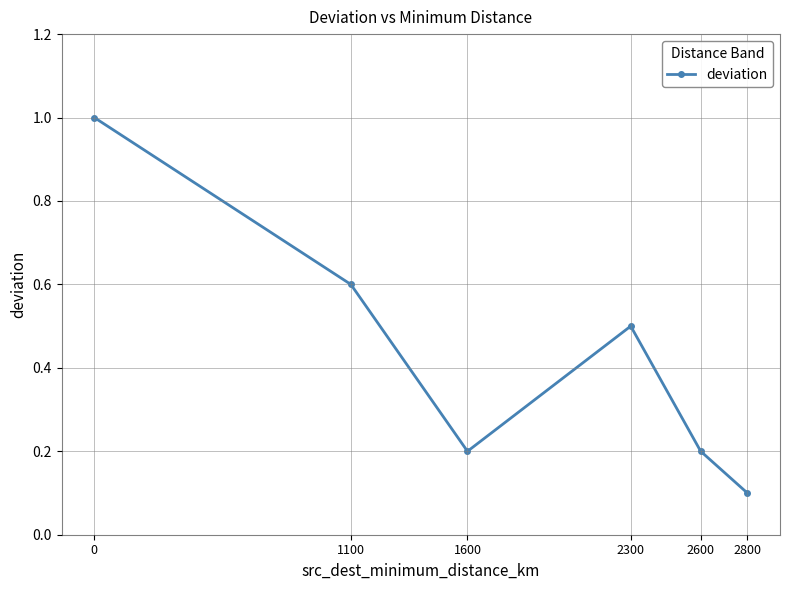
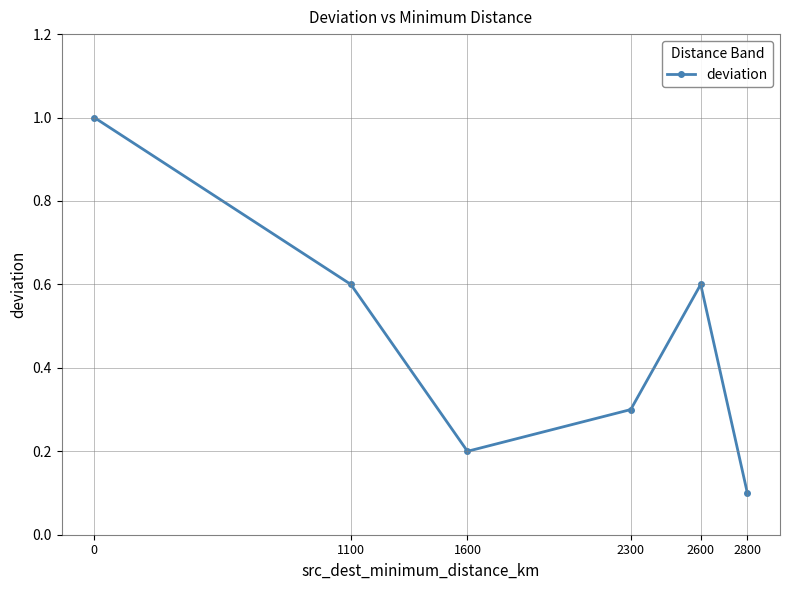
  {
    "0": 1.0,
    "1100": 0.6,
    "1600": 0.2,
-   "2300": 0.5,
-   "2600": 0.2,
+   "2300": 0.3,
+   "2600": 0.6,
    "2800": 0.1
  }
